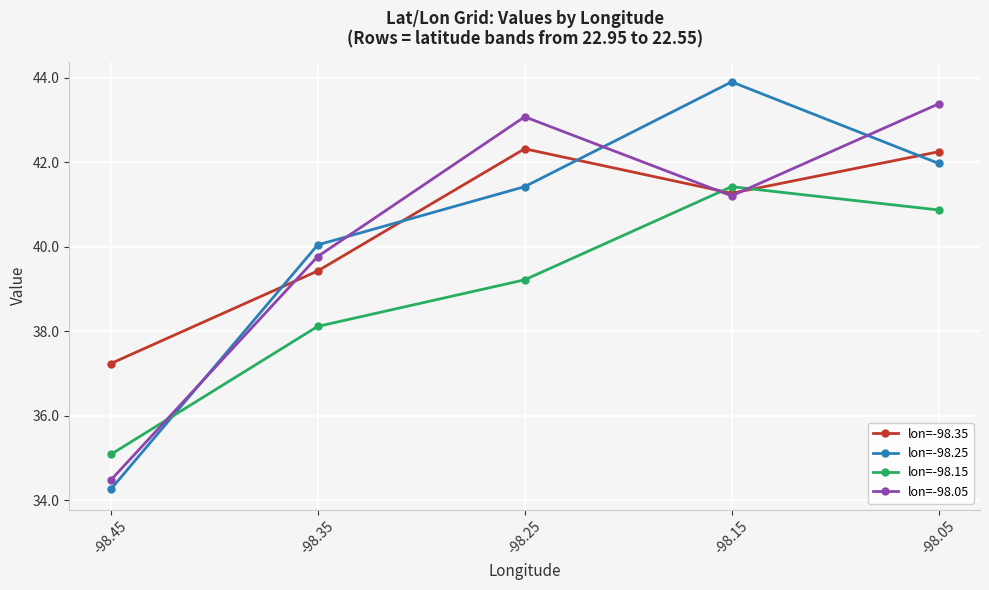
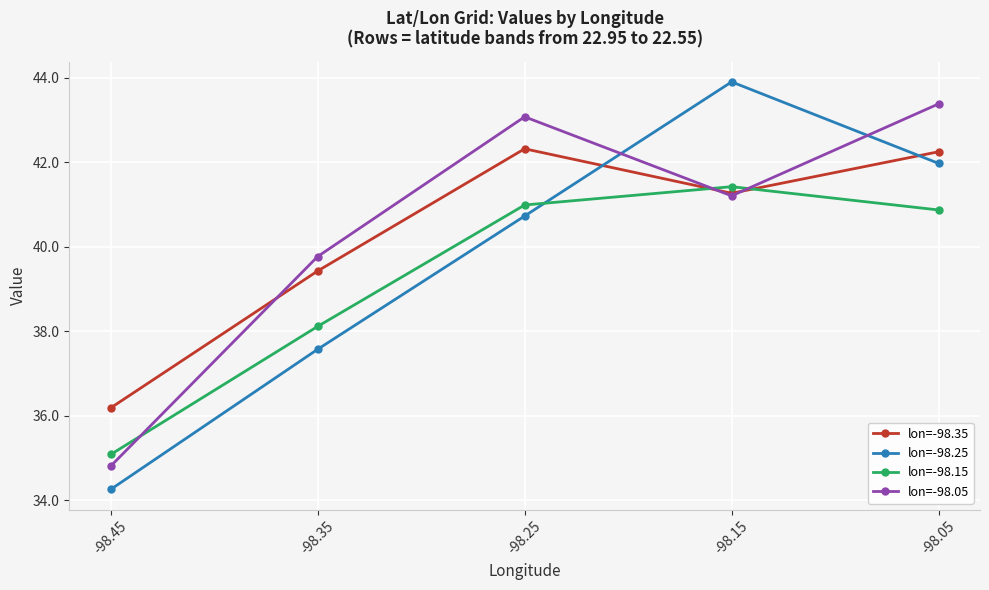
  {
    "lon=-98.35": {
-     "-98.45": 37.2,
+     "-98.45": 36.2,
      "-98.35": 39.4,
      "-98.25": 42.3,
      "-98.05": 42.2
    },
    "lon=-98.25": {
      "-98.45": 34.3,
-     "-98.35": 40.0,
-     "-98.25": 41.4,
+     "-98.35": 37.6,
+     "-98.25": 40.7,
      "-98.15": 43.9,
      "-98.05": 42.0
    },
    "lon=-98.15": {
      "-98.45": 35.1,
      "-98.35": 38.1,
-     "-98.25": 39.2,
+     "-98.25": 41.0,
      "-98.15": 41.4,
      "-98.05": 40.9
    },
    "lon=-98.05": {
-     "-98.45": 34.5,
+     "-98.45": 34.8,
      "-98.35": 39.8,
      "-98.25": 43.1,
      "-98.05": 43.4
    }
  }
